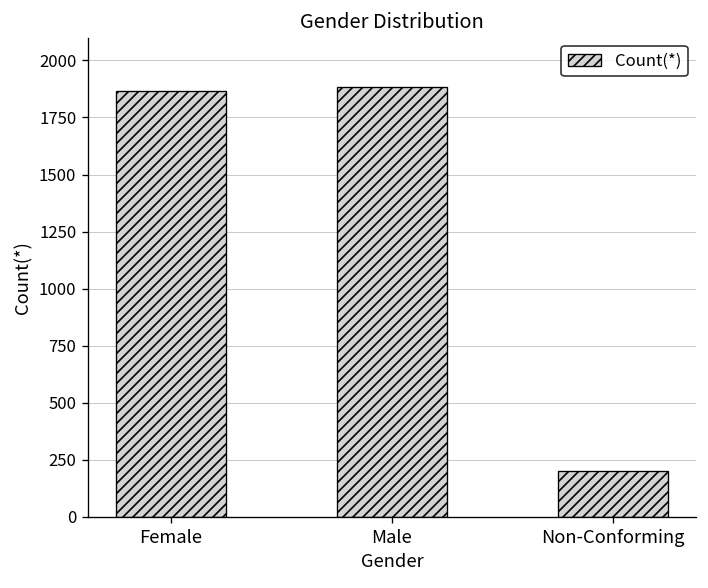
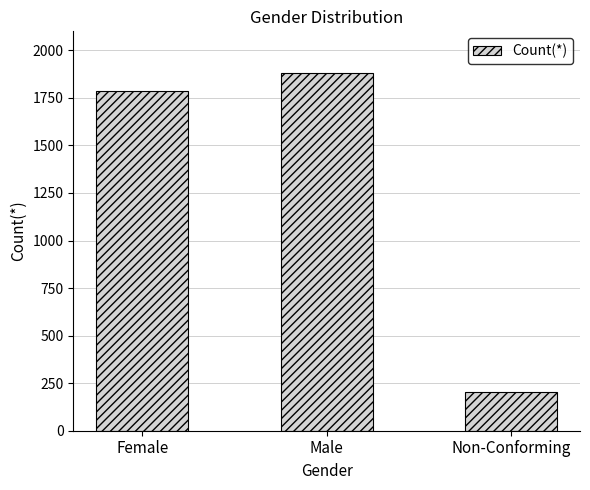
  {
-   "Female": 1870,
+   "Female": 1790,
    "Male": 1880,
    "Non-Conforming": 200
  }
